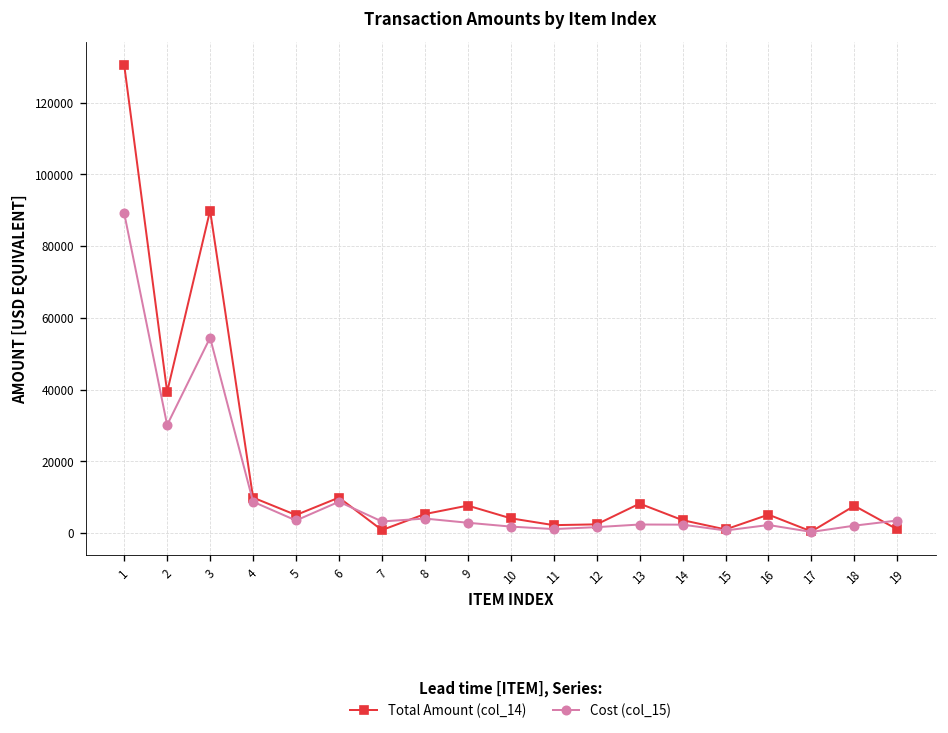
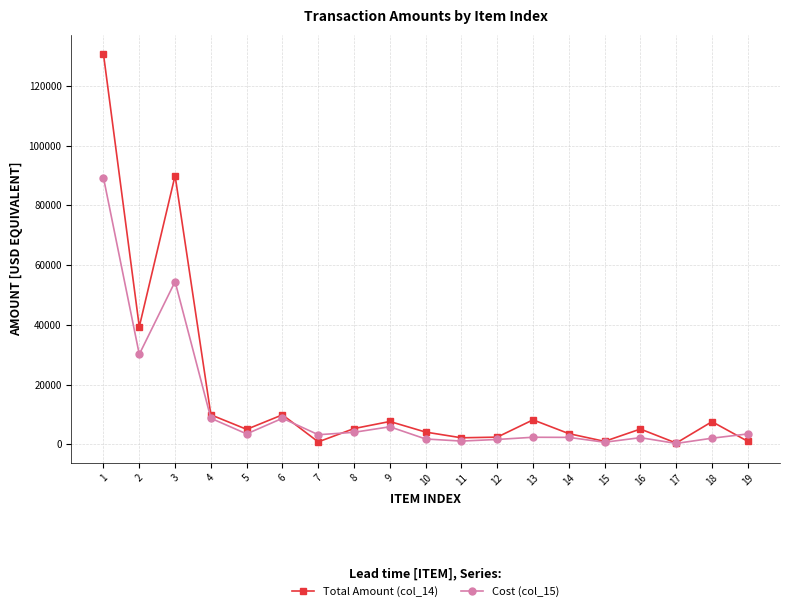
  {
    "Total Amount (col_14)": {
      "1": 131000,
      "2": 39000,
      "3": 90000,
      "4": 10000,
      "5": 5000,
      "6": 10000,
      "7": 1000,
      "8": 5000,
      "9": 8000,
      "10": 4000,
      "11": 2000,
      "13": 8000,
      "14": 4000,
      "16": 5000,
      "18": 8000,
      "19": 1000
    },
    "Cost (col_15)": {
      "1": 89000,
      "2": 30000,
      "3": 54000,
      "4": 9000,
      "5": 3000,
      "6": 9000,
      "7": 3000,
      "8": 4000,
-     "9": 3000,
+     "9": 6000,
      "10": 2000,
      "11": 1000,
      "13": 2000,
      "14": 2000,
      "16": 2000,
      "18": 2000,
      "19": 3000
    }
  }
